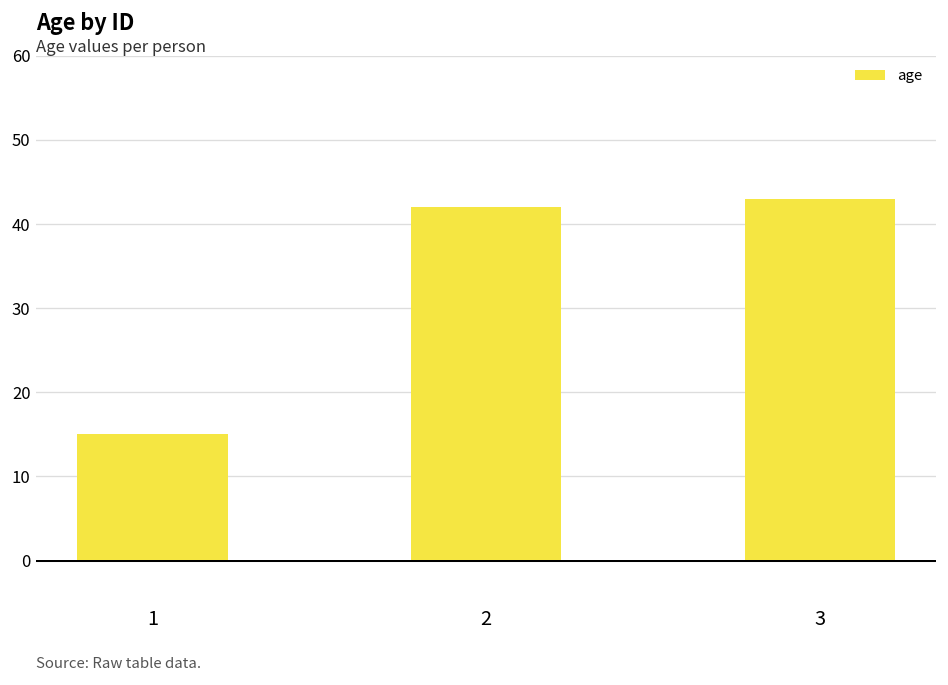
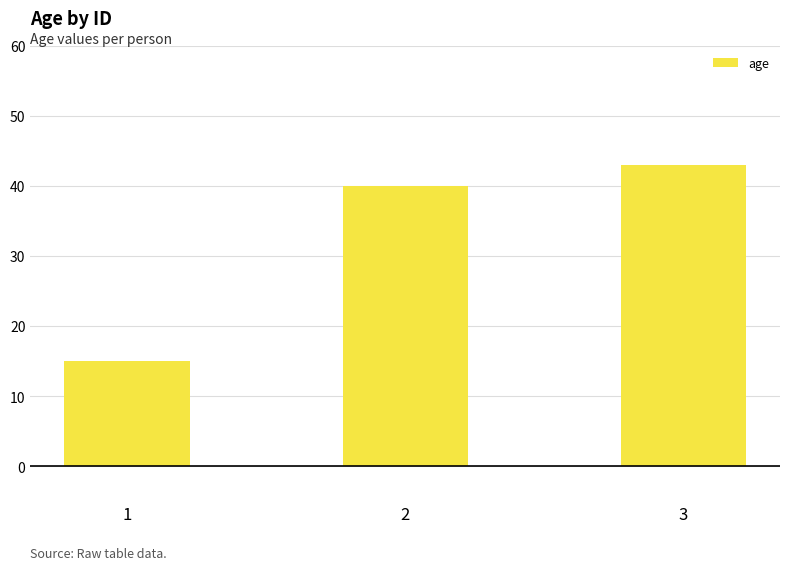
  {
    "1": 15,
-   "2": 42,
+   "2": 40,
    "3": 43
  }
